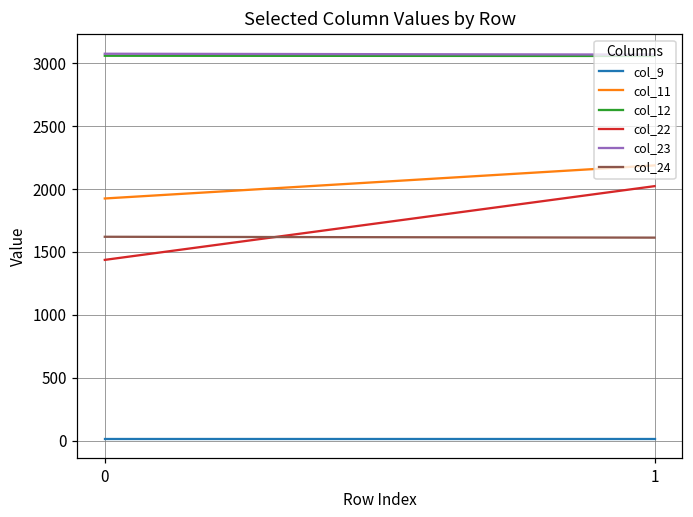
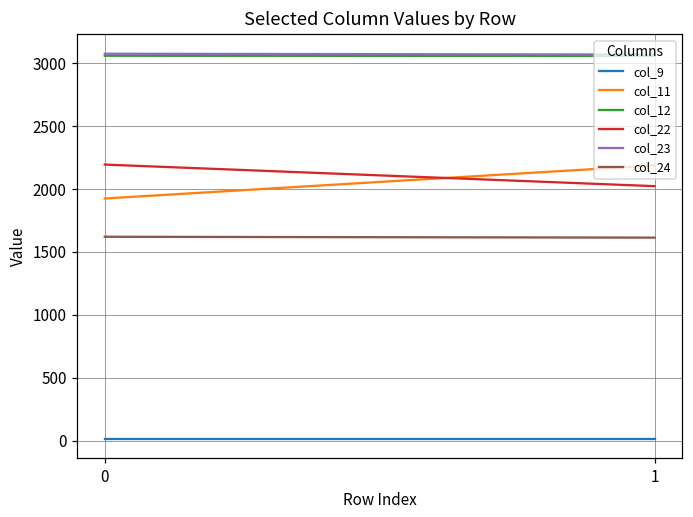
  {
    "col_9": {
      "0": 10,
      "1": 10
    },
    "col_11": {
      "0": 1930
    },
    "col_22": {
-     "0": 1440,
+     "0": 2200,
      "1": 2020
    },
    "col_24": {
      "0": 1620,
      "1": 1610
    }
  }
